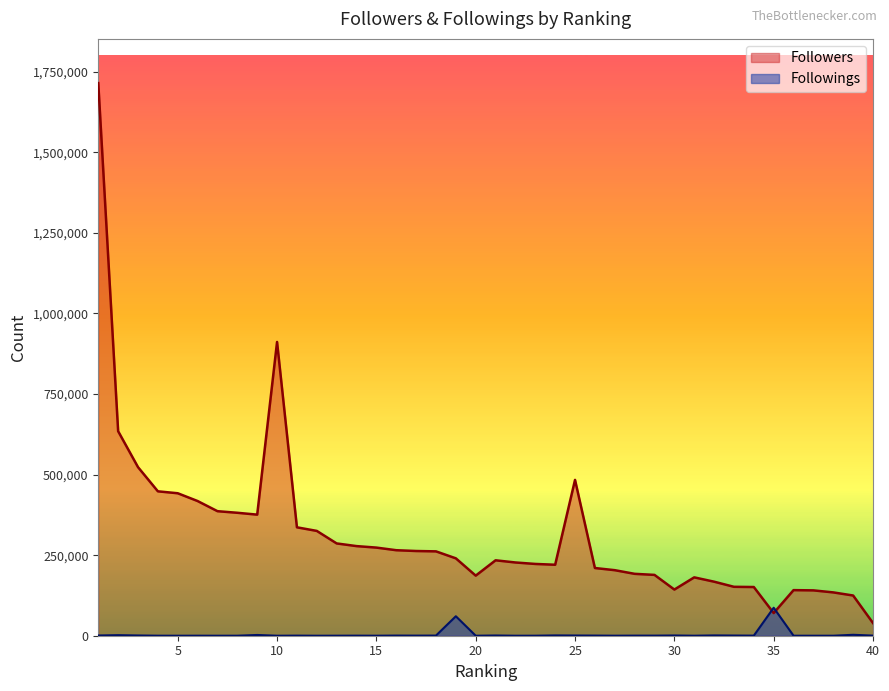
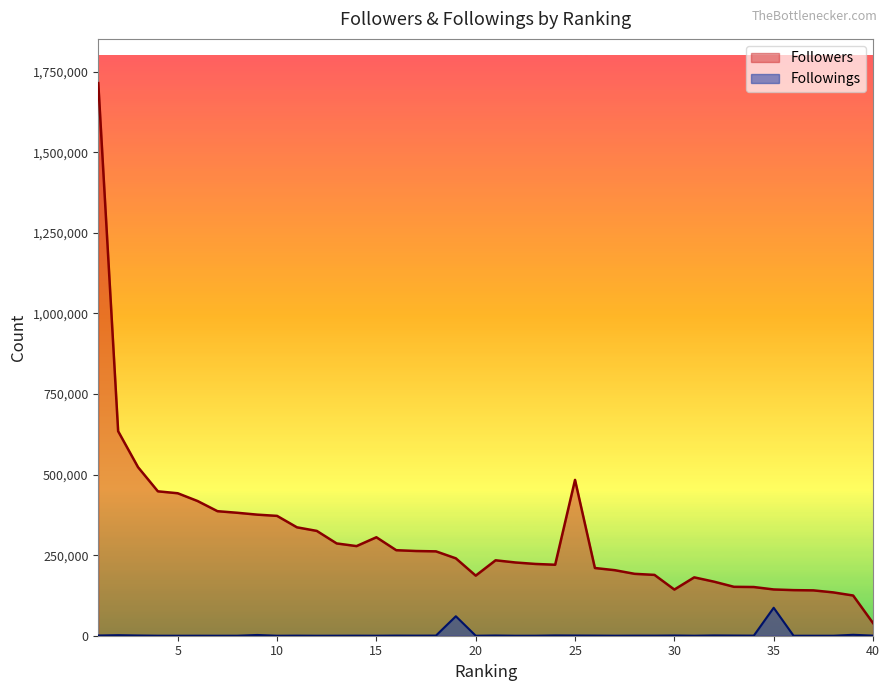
  {
    "Followers": {
      "5": "440,000",
-     "10": "910,000",
-     "15": "270,000",
+     "10": "370,000",
+     "15": "310,000",
      "20": "190,000",
      "25": "480,000",
      "30": "140,000",
-     "35": "70,000",
+     "35": "140,000",
      "40": "40,000"
    },
    "Followings": {
      "5": "0",
      "10": "0",
      "15": "0",
      "20": "0",
      "25": "0",
      "30": "0",
      "35": "90,000",
      "40": "0"
    }
  }
